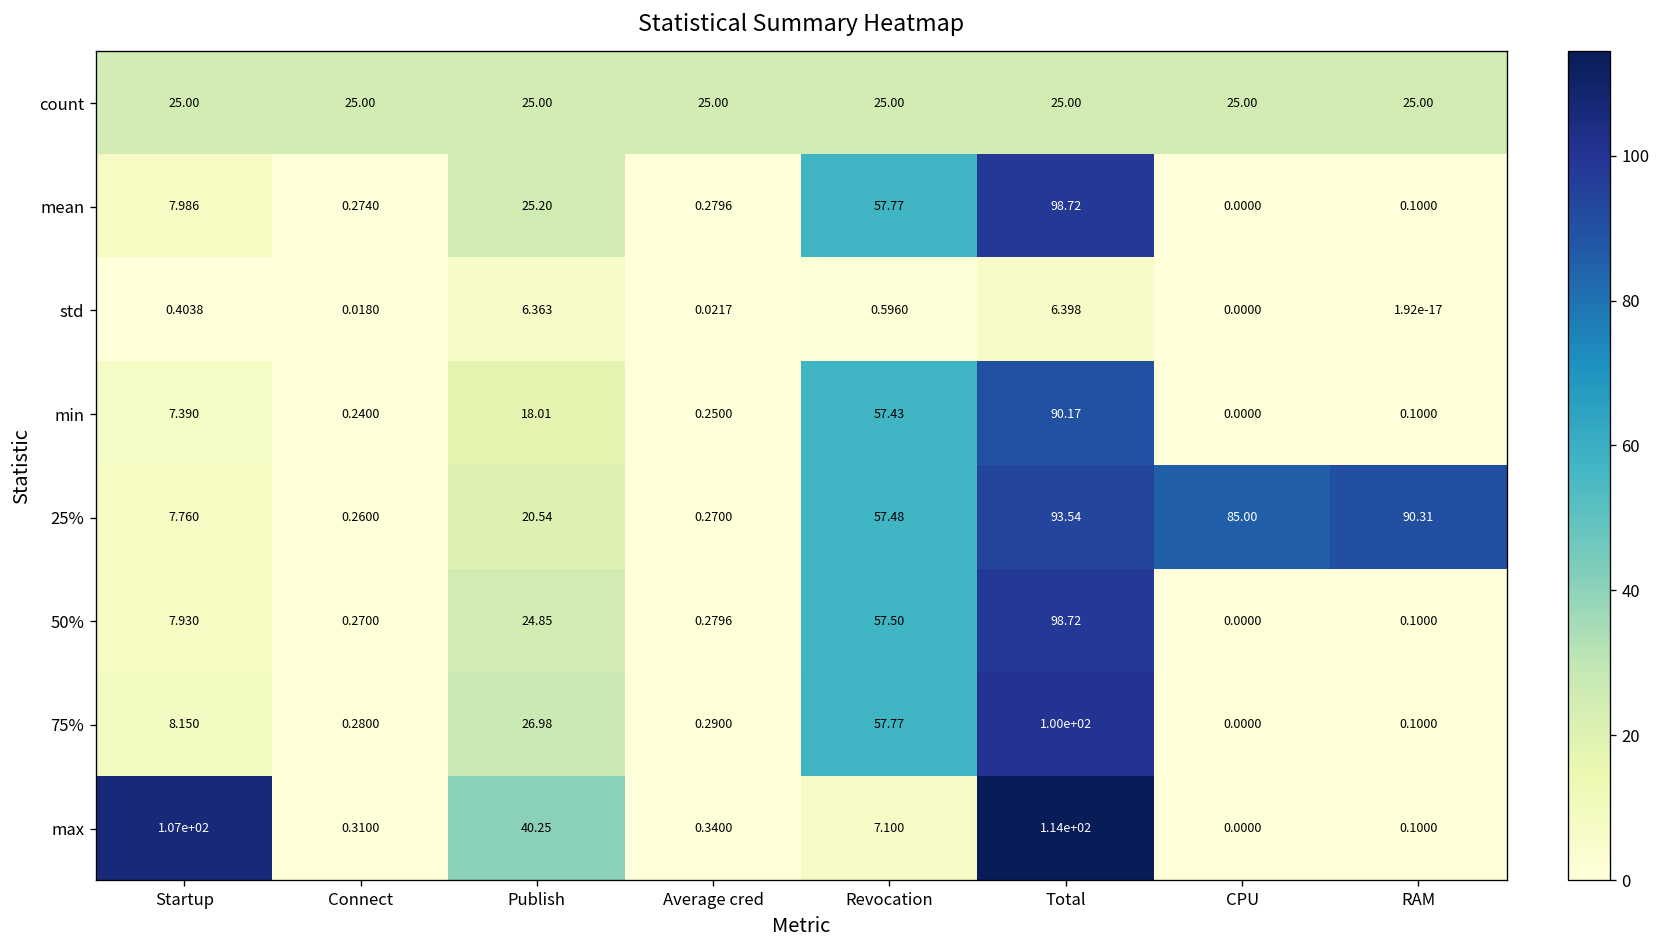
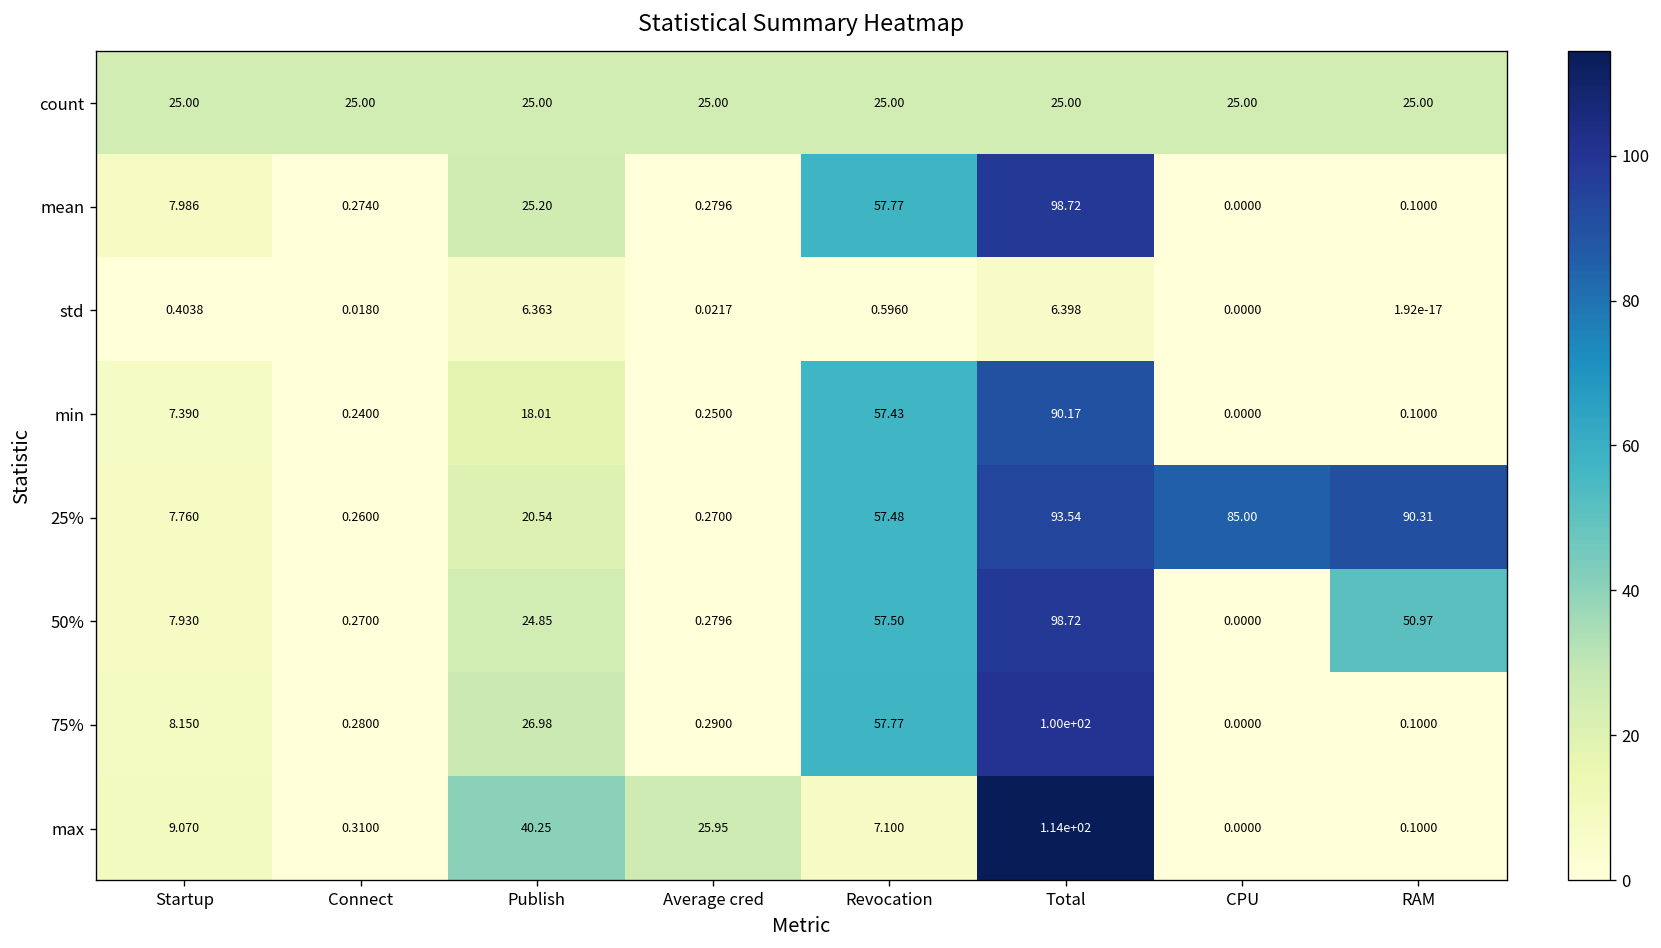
  {
    "count": {
      "Startup": "25.00",
      "Connect": "25.00",
      "Publish": "25.00",
      "Average cred": "25.00",
      "Revocation": "25.00",
      "Total": "25.00",
      "CPU": "25.00",
      "RAM": "25.00"
    },
    "mean": {
      "Startup": "7.986",
      "Connect": "0.2740",
      "Publish": "25.20",
      "Average cred": "0.2796",
      "Revocation": "57.77",
      "Total": "98.72",
      "CPU": "0.0000",
      "RAM": "0.1000"
    },
    "std": {
      "Startup": "0.4038",
      "Connect": "0.0180",
      "Publish": "6.363",
      "Average cred": "0.0217",
      "Revocation": "0.5960",
      "Total": "6.398",
      "CPU": "0.0000",
      "RAM": "1.92e-17"
    },
    "min": {
      "Startup": "7.390",
      "Connect": "0.2400",
      "Publish": "18.01",
      "Average cred": "0.2500",
      "Revocation": "57.43",
      "Total": "90.17",
      "CPU": "0.0000",
      "RAM": "0.1000"
    },
    "25%": {
      "Startup": "7.760",
      "Connect": "0.2600",
      "Publish": "20.54",
      "Average cred": "0.2700",
      "Revocation": "57.48",
      "Total": "93.54",
      "CPU": "85.00",
      "RAM": "90.31"
    },
    "50%": {
      "Startup": "7.930",
      "Connect": "0.2700",
      "Publish": "24.85",
      "Average cred": "0.2796",
      "Revocation": "57.50",
      "Total": "98.72",
      "CPU": "0.0000",
-     "RAM": "0.1000"
+     "RAM": "50.97"
    },
    "75%": {
      "Startup": "8.150",
      "Connect": "0.2800",
      "Publish": "26.98",
      "Average cred": "0.2900",
      "Revocation": "57.77",
      "Total": "1.00e+02",
      "CPU": "0.0000",
      "RAM": "0.1000"
    },
    "max": {
-     "Startup": "1.07e+02",
+     "Startup": "9.070",
      "Connect": "0.3100",
      "Publish": "40.25",
-     "Average cred": "0.3400",
+     "Average cred": "25.95",
      "Revocation": "7.100",
      "Total": "1.14e+02",
      "CPU": "0.0000",
      "RAM": "0.1000"
    }
  }
